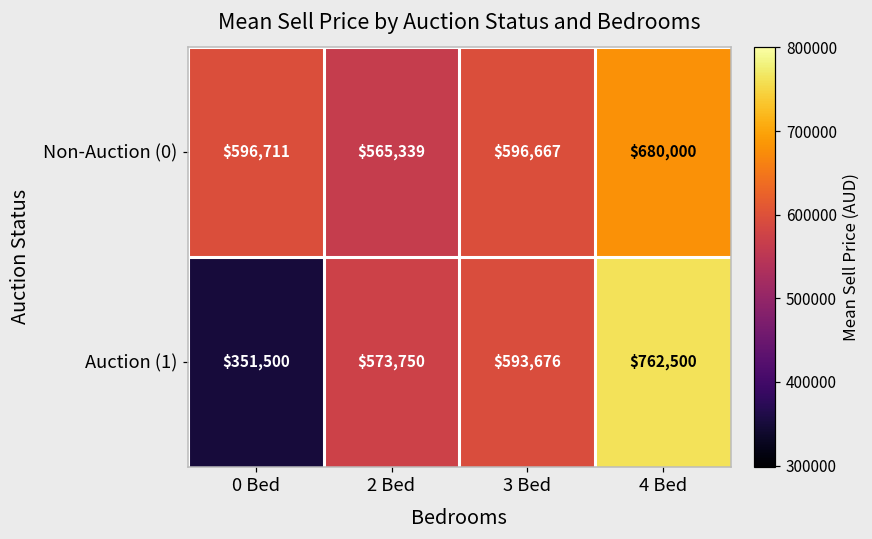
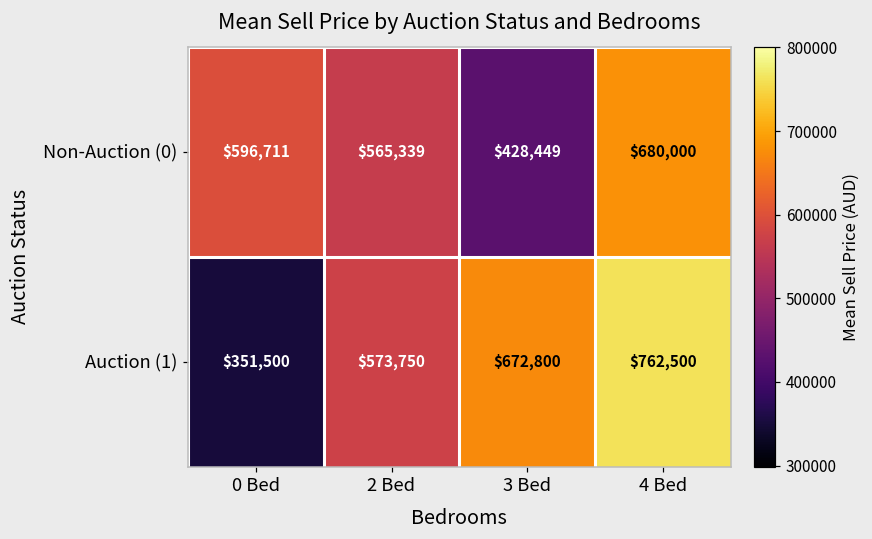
  {
    "Non-Auction (0)": {
      "0 Bed": "$596,711",
      "2 Bed": "$565,339",
-     "3 Bed": "$596,667",
+     "3 Bed": "$428,449",
      "4 Bed": "$680,000"
    },
    "Auction (1)": {
      "0 Bed": "$351,500",
      "2 Bed": "$573,750",
-     "3 Bed": "$593,676",
+     "3 Bed": "$672,800",
      "4 Bed": "$762,500"
    }
  }
